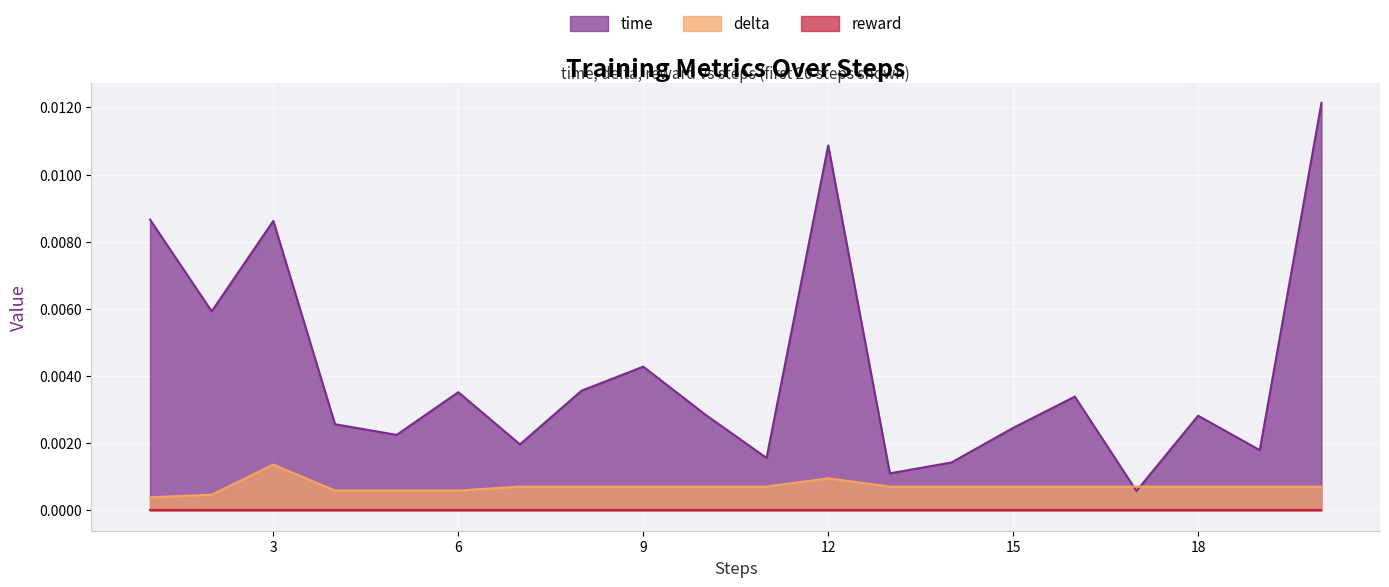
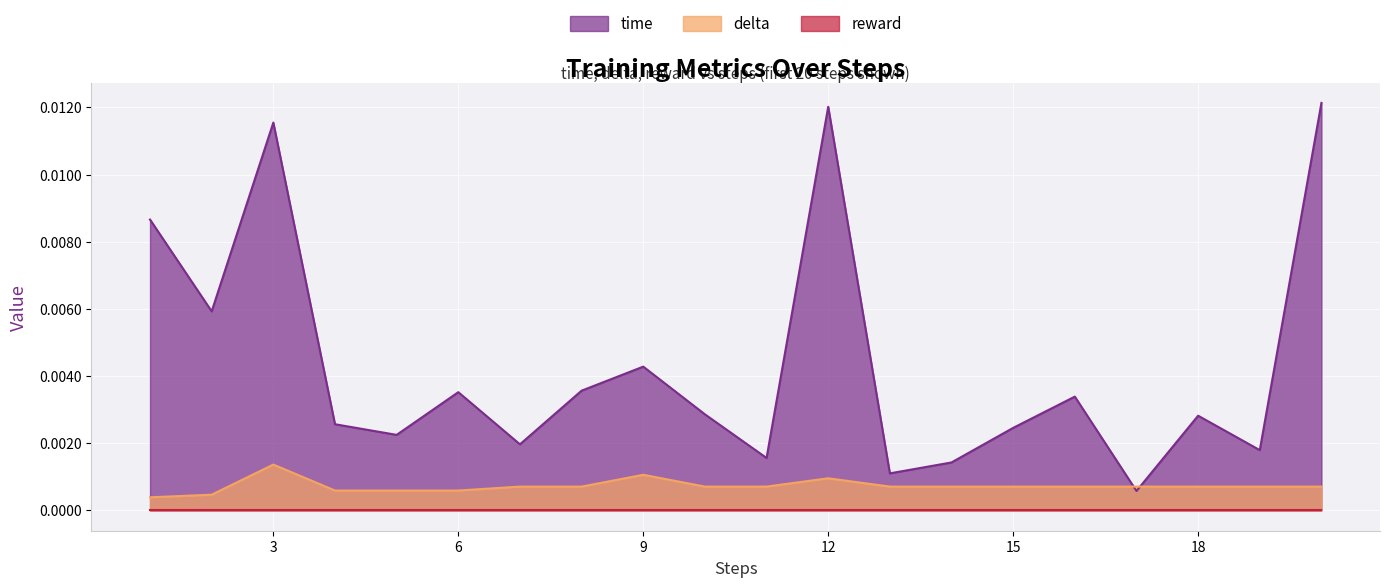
  {
    "time": {
-     "3": 0.0086,
+     "3": 0.0115,
      "6": 0.0035,
      "9": 0.0043,
-     "12": 0.0109,
+     "12": 0.0120,
      "15": 0.0025,
      "18": 0.0028
    },
    "delta": {
      "3": 0.0014,
      "6": 0.0006,
-     "9": 0.0007,
+     "9": 0.0011,
      "12": 0.0010,
      "15": 0.0007,
      "18": 0.0007
    },
    "reward": {
      "3": 0.0000,
      "6": 0.0000,
      "9": 0.0000,
      "12": 0.0000,
      "15": 0.0000,
      "18": 0.0000
    }
  }
